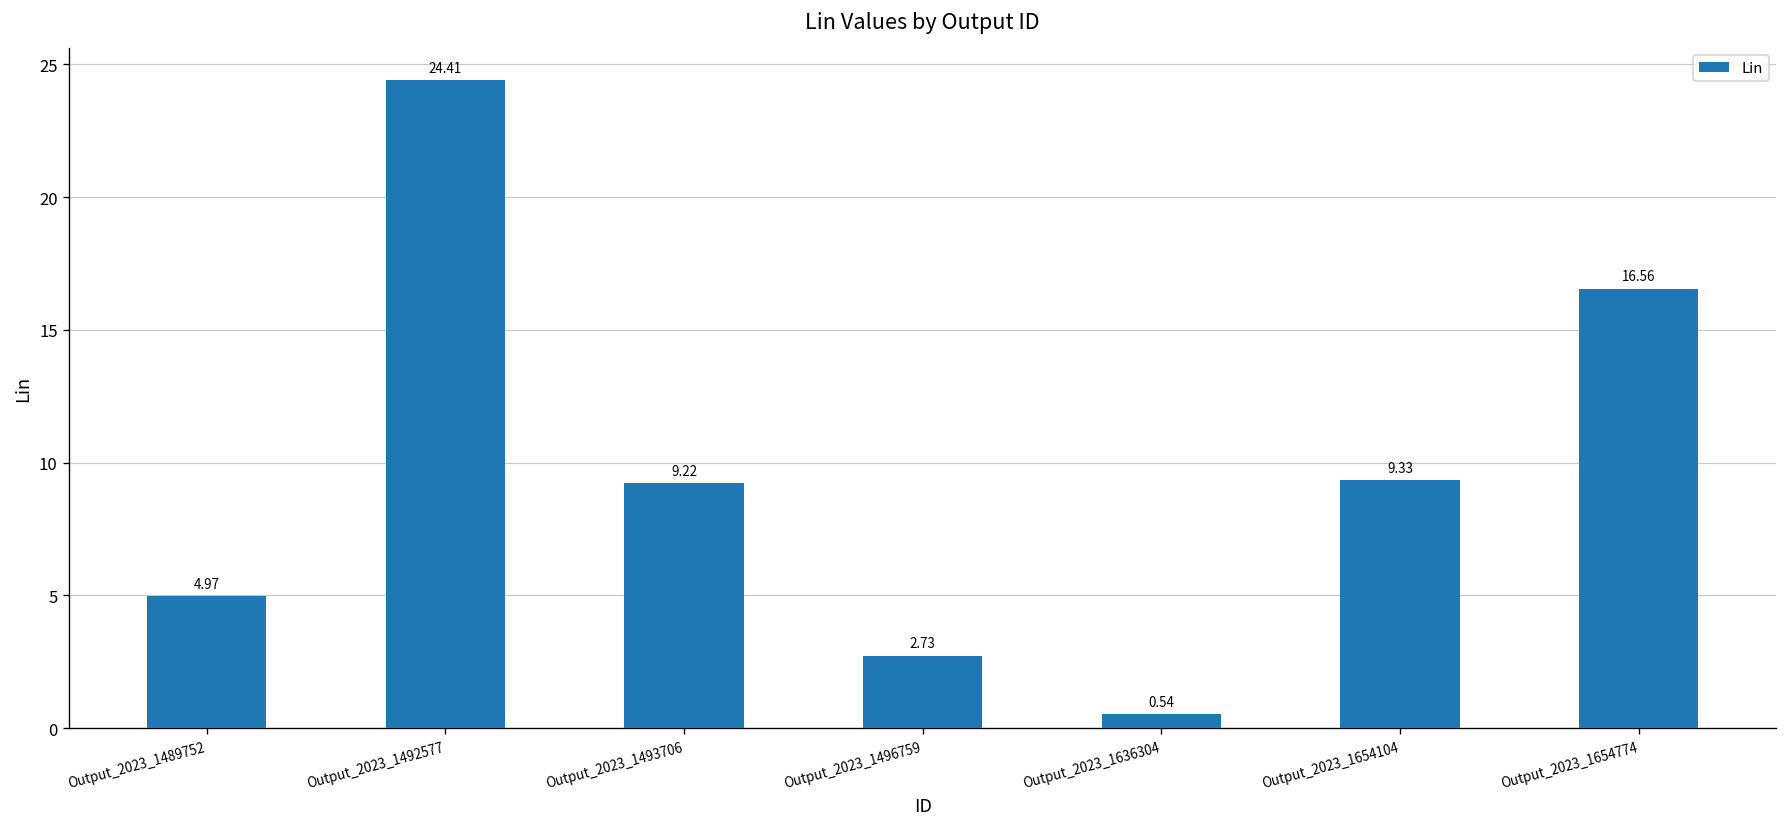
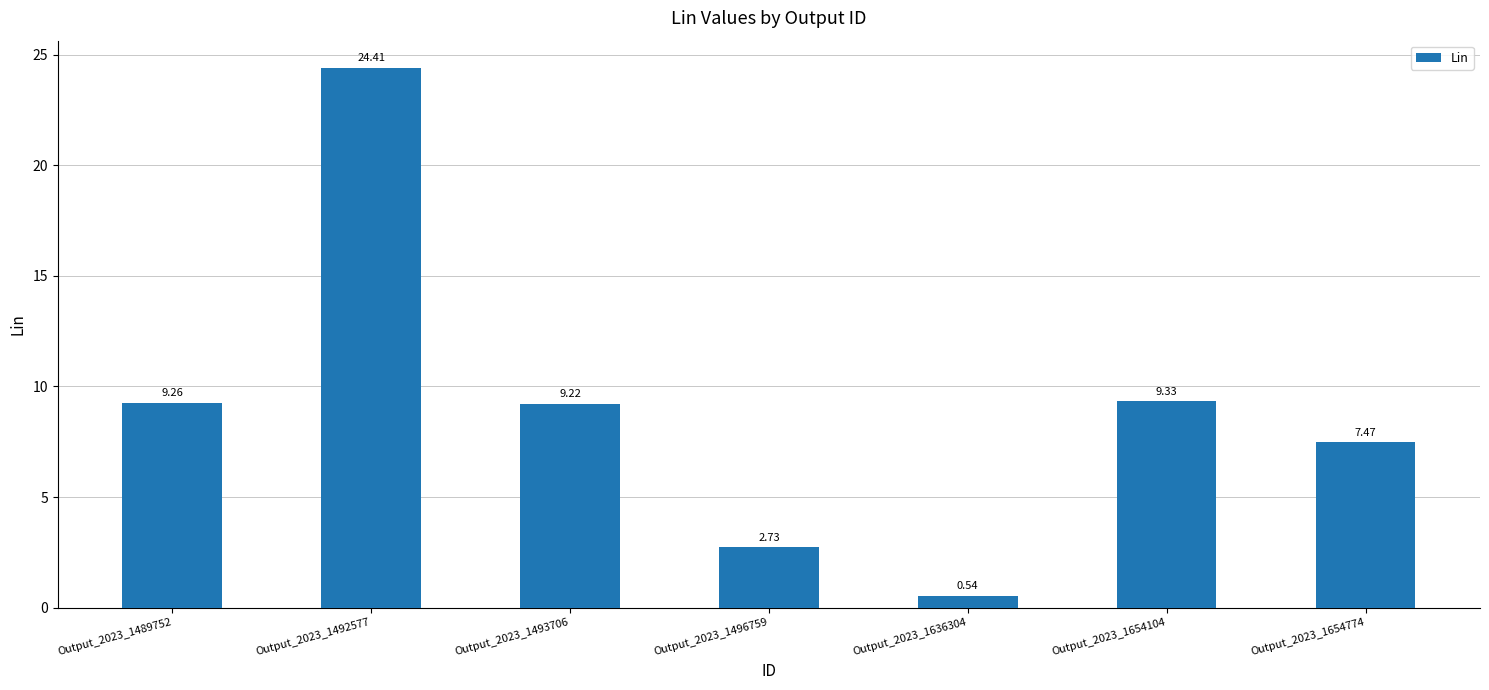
  {
-   "Output_2023_1489752": 4.97,
+   "Output_2023_1489752": 9.26,
    "Output_2023_1492577": 24.41,
    "Output_2023_1493706": 9.22,
    "Output_2023_1496759": 2.73,
    "Output_2023_1636304": 0.54,
    "Output_2023_1654104": 9.33,
-   "Output_2023_1654774": 16.56
+   "Output_2023_1654774": 7.47
  }
